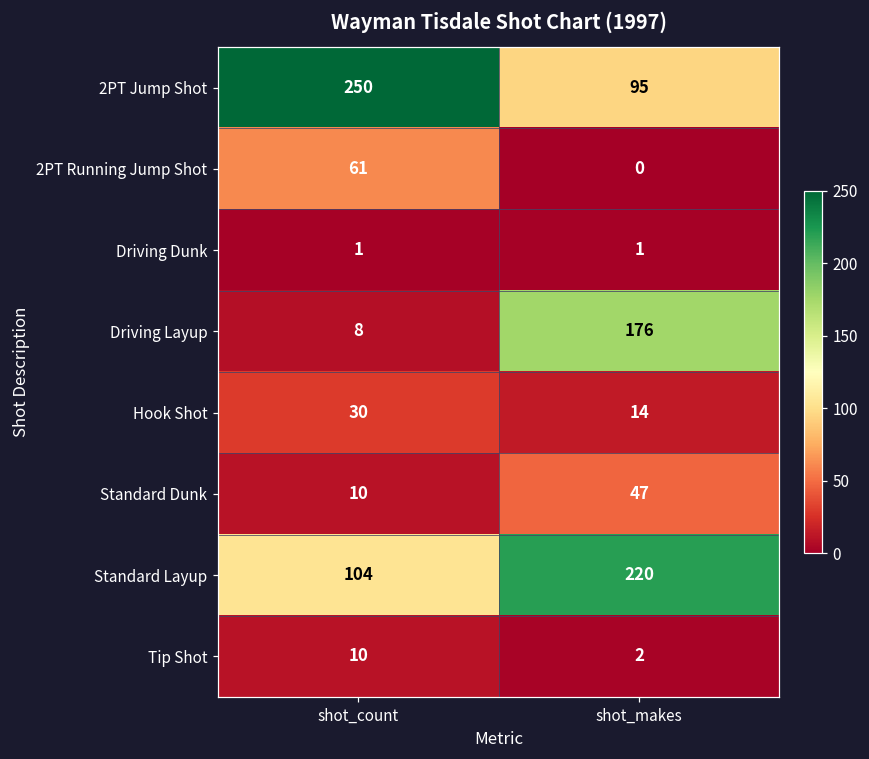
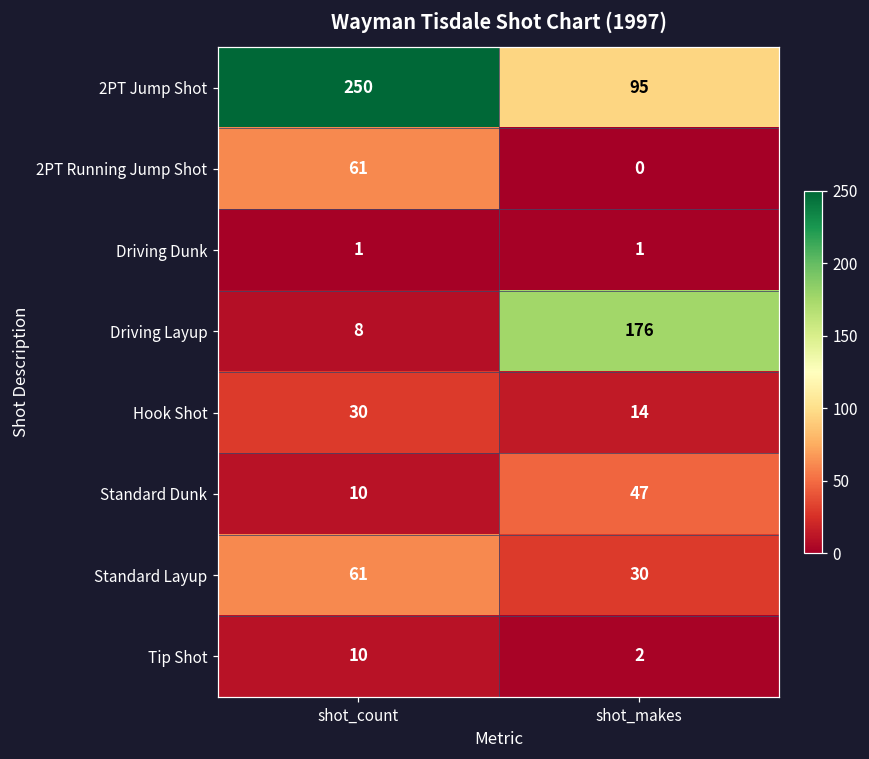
  {
    "2PT Jump Shot": {
      "shot_count": 250,
      "shot_makes": 95
    },
    "2PT Running Jump Shot": {
      "shot_count": 61,
      "shot_makes": 0
    },
    "Driving Dunk": {
      "shot_count": 1,
      "shot_makes": 1
    },
    "Driving Layup": {
      "shot_count": 8,
      "shot_makes": 176
    },
    "Hook Shot": {
      "shot_count": 30,
      "shot_makes": 14
    },
    "Standard Dunk": {
      "shot_count": 10,
      "shot_makes": 47
    },
    "Standard Layup": {
-     "shot_count": 104,
-     "shot_makes": 220
+     "shot_count": 61,
+     "shot_makes": 30
    },
    "Tip Shot": {
      "shot_count": 10,
      "shot_makes": 2
    }
  }
